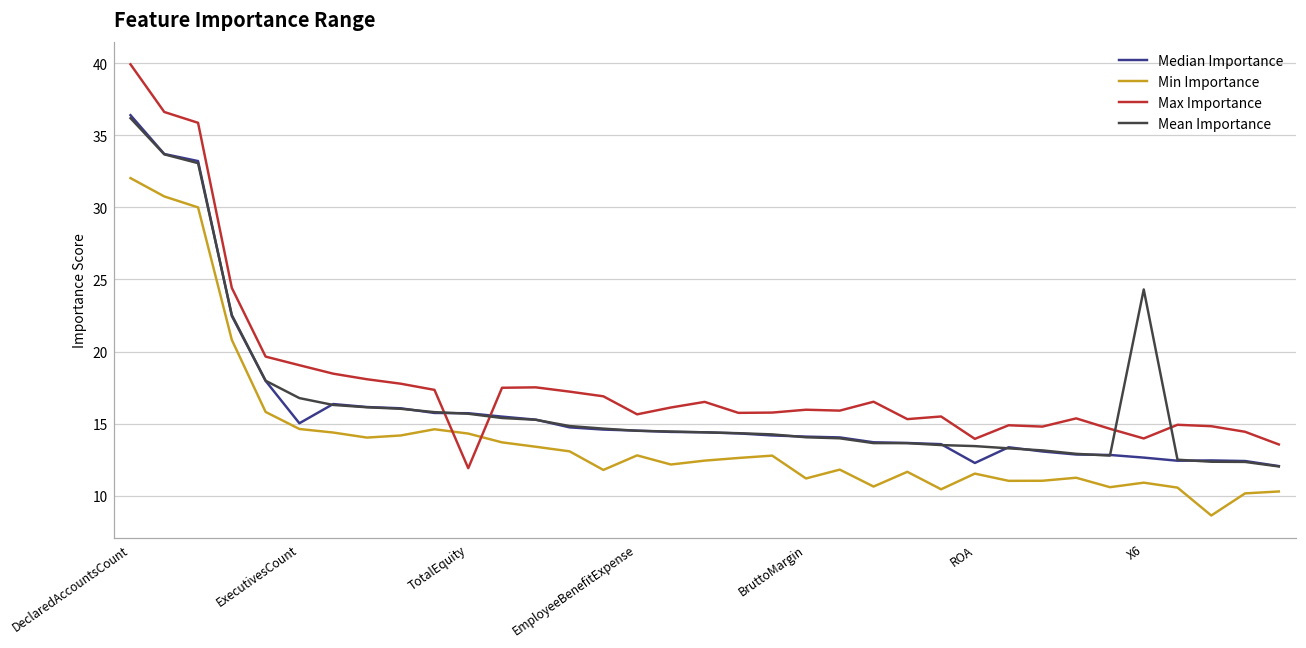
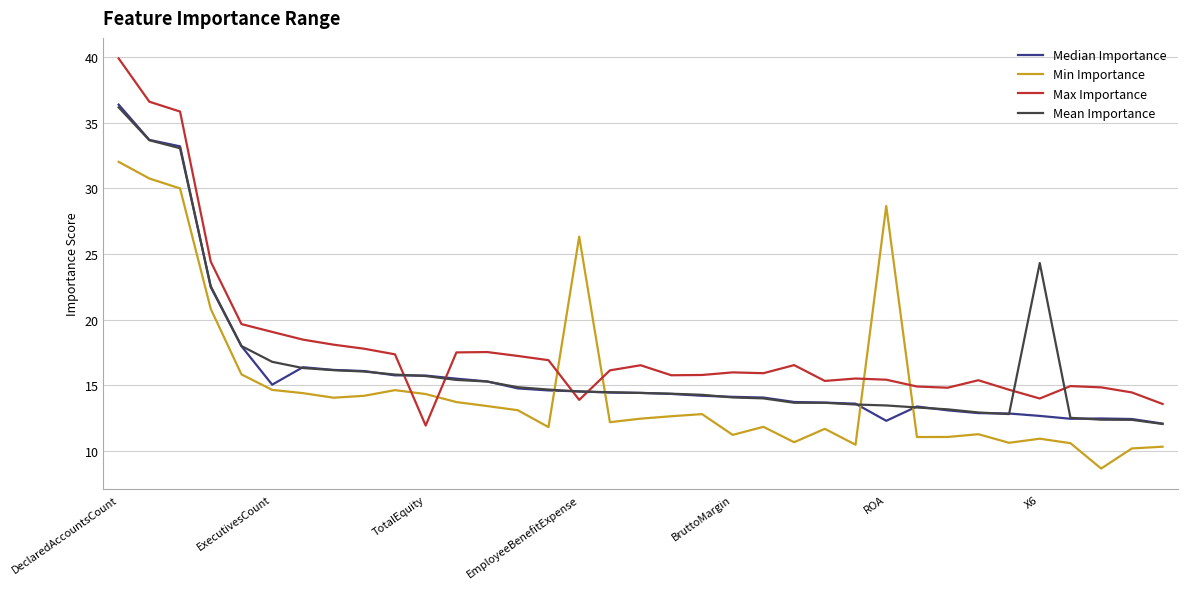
  {
    "Median Importance": {
      "DeclaredAccountsCount": 36.4,
      "ExecutivesCount": 15.0,
      "ROA": 12.3,
      "X6": 12.7
    },
    "Min Importance": {
      "DeclaredAccountsCount": 32.0,
      "ExecutivesCount": 14.6,
      "TotalEquity": 14.3,
-     "EmployeeBenefitExpense": 12.8,
+     "EmployeeBenefitExpense": 26.3,
      "BruttoMargin": 11.2,
-     "ROA": 11.5,
+     "ROA": 28.7,
      "X6": 10.9
    },
    "Max Importance": {
      "DeclaredAccountsCount": 39.9,
      "ExecutivesCount": 19.1,
      "TotalEquity": 11.9,
-     "EmployeeBenefitExpense": 15.7,
+     "EmployeeBenefitExpense": 13.9,
      "BruttoMargin": 16.0,
-     "ROA": 14.0,
+     "ROA": 15.4,
      "X6": 14.0
    },
    "Mean Importance": {
      "DeclaredAccountsCount": 36.2,
      "ExecutivesCount": 16.8,
      "ROA": 13.5,
      "X6": 24.3
    }
  }
